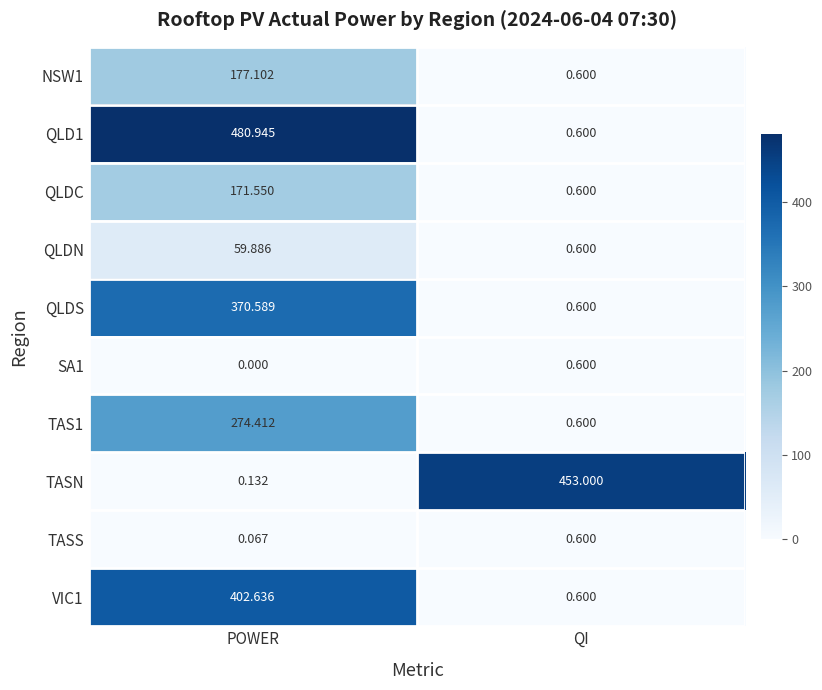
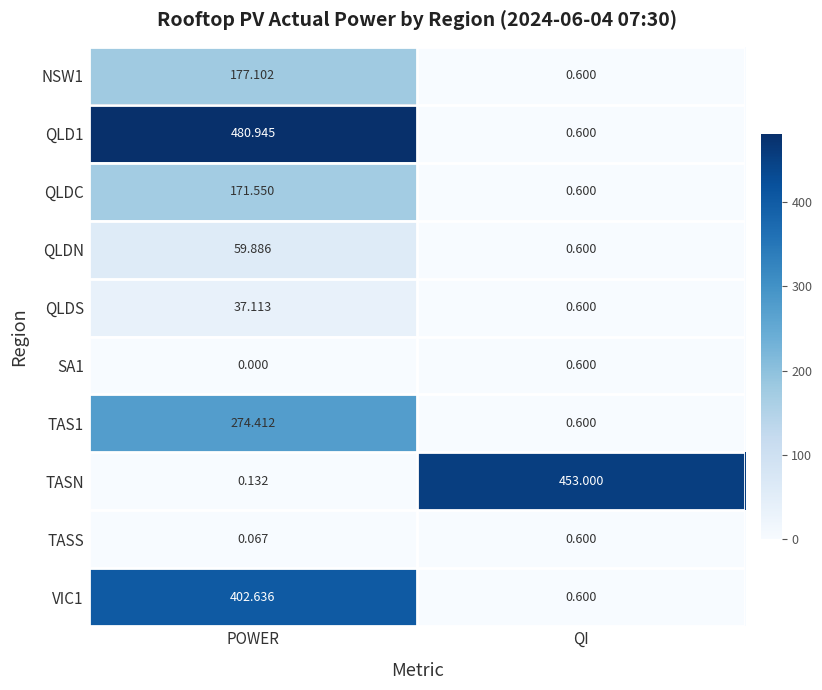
  {
    "NSW1": {
      "POWER": 177.102,
      "QI": 0.600
    },
    "QLD1": {
      "POWER": 480.945,
      "QI": 0.600
    },
    "QLDC": {
      "POWER": 171.550,
      "QI": 0.600
    },
    "QLDN": {
      "POWER": 59.886,
      "QI": 0.600
    },
    "QLDS": {
-     "POWER": 370.589,
+     "POWER": 37.113,
      "QI": 0.600
    },
    "SA1": {
      "POWER": 0.000,
      "QI": 0.600
    },
    "TAS1": {
      "POWER": 274.412,
      "QI": 0.600
    },
    "TASN": {
      "POWER": 0.132,
      "QI": 453.000
    },
    "TASS": {
      "POWER": 0.067,
      "QI": 0.600
    },
    "VIC1": {
      "POWER": 402.636,
      "QI": 0.600
    }
  }
